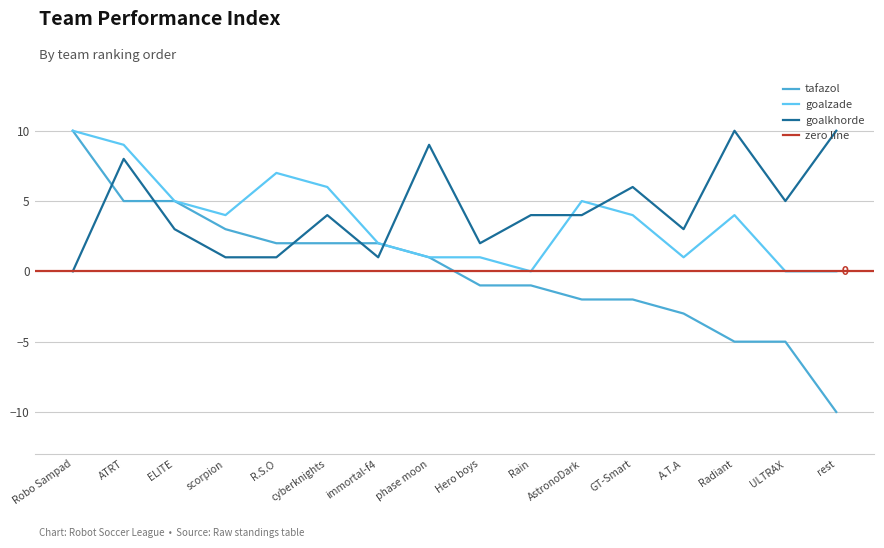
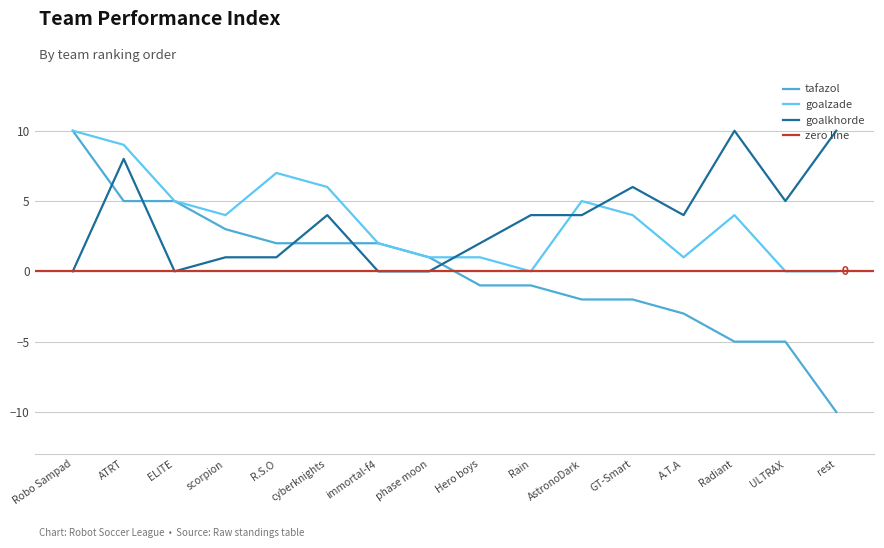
  {
    "goalkhorde": {
      "Robo Sampad": 0,
      "ATRT": 8,
-     "ELITE": 3,
+     "ELITE": 0,
      "scorpion": 1,
      "R.S.O": 1,
      "cyberknights": 4,
-     "immortal-f4": 1,
-     "phase moon": 9,
+     "immortal-f4": 0,
+     "phase moon": 0,
      "Hero boys": 2,
      "Rain": 4,
      "AstronoDark": 4,
      "GT-Smart": 6,
-     "A.T.A": 3,
+     "A.T.A": 4,
      "Radiant": 10,
      "ULTRAX": 5,
      "rest": 10
    }
  }
